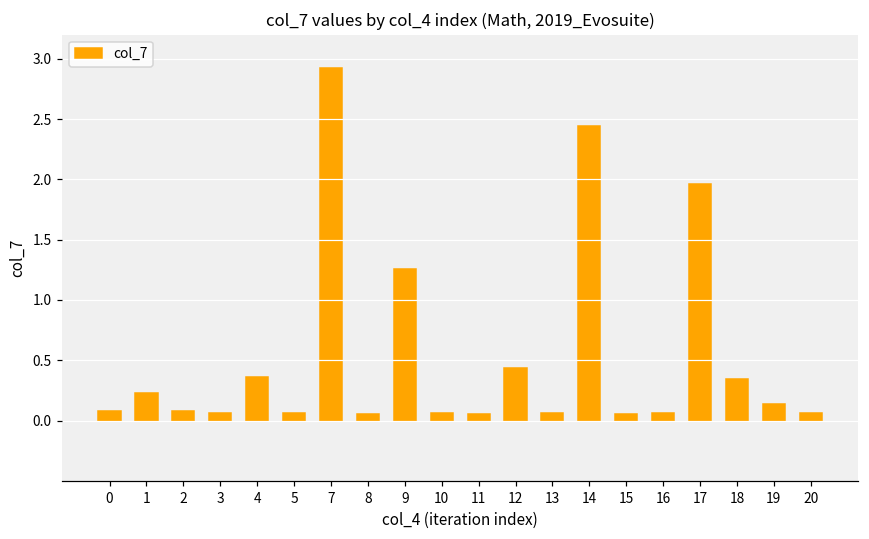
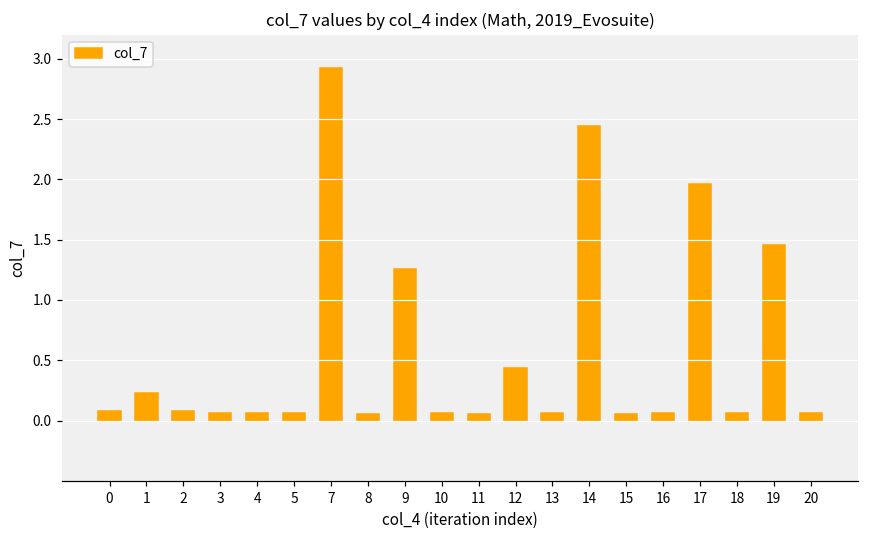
  {
    "0": 0.08,
    "1": 0.23,
    "2": 0.08,
    "3": 0.06,
-   "4": 0.36,
+   "4": 0.06,
    "5": 0.07,
    "7": 2.92,
    "8": 0.06,
    "9": 1.26,
    "10": 0.07,
    "11": 0.06,
    "12": 0.43,
    "13": 0.06,
    "14": 2.44,
    "15": 0.06,
    "16": 0.06,
    "17": 1.96,
-   "18": 0.35,
-   "19": 0.14,
+   "18": 0.07,
+   "19": 1.46,
    "20": 0.07
  }
